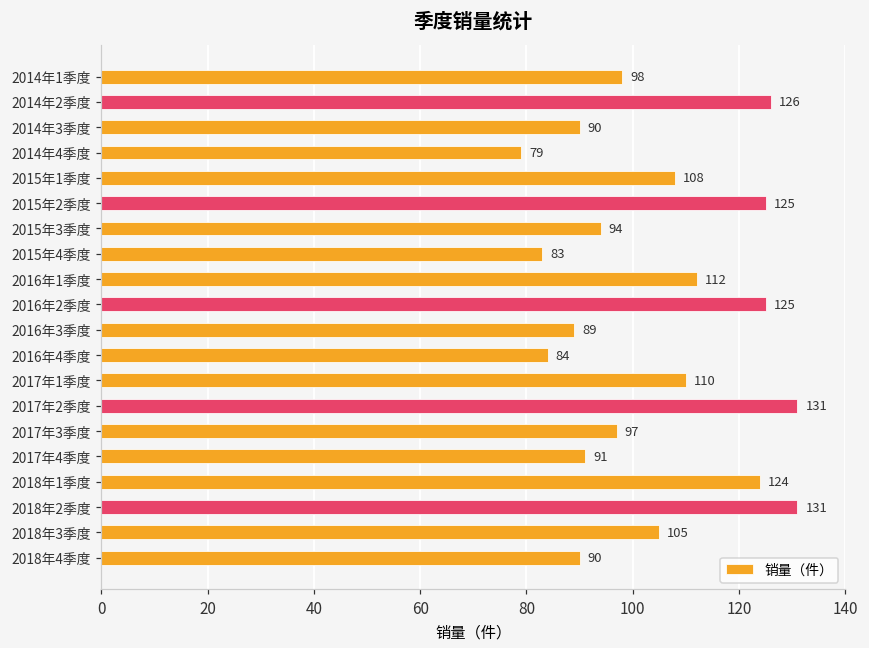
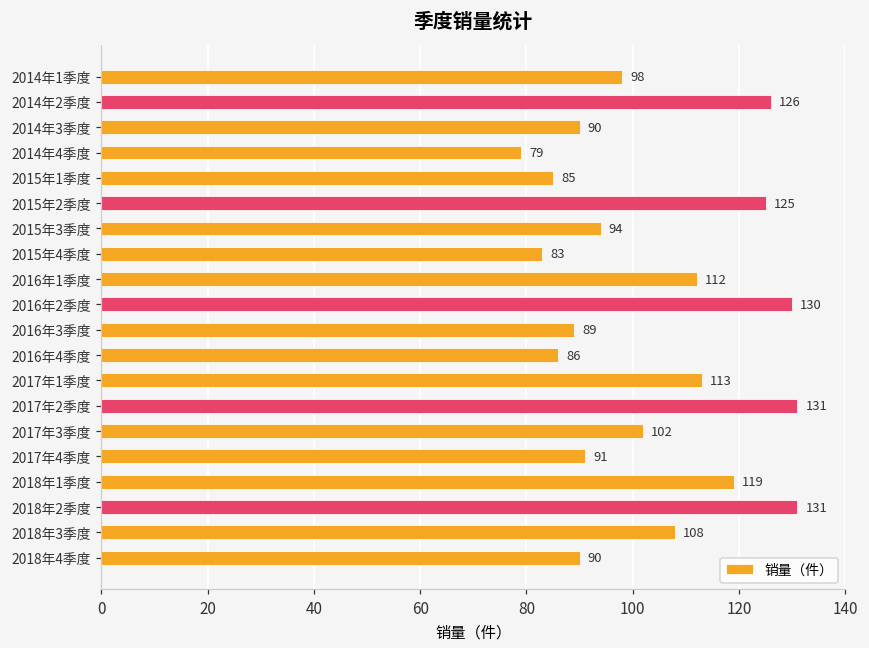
  {
    "2014年1季度": 98,
    "2014年2季度": 126,
    "2014年3季度": 90,
    "2014年4季度": 79,
-   "2015年1季度": 108,
+   "2015年1季度": 85,
    "2015年2季度": 125,
    "2015年3季度": 94,
    "2015年4季度": 83,
    "2016年1季度": 112,
-   "2016年2季度": 125,
+   "2016年2季度": 130,
    "2016年3季度": 89,
-   "2016年4季度": 84,
-   "2017年1季度": 110,
+   "2016年4季度": 86,
+   "2017年1季度": 113,
    "2017年2季度": 131,
-   "2017年3季度": 97,
+   "2017年3季度": 102,
    "2017年4季度": 91,
-   "2018年1季度": 124,
+   "2018年1季度": 119,
    "2018年2季度": 131,
-   "2018年3季度": 105,
+   "2018年3季度": 108,
    "2018年4季度": 90
  }
